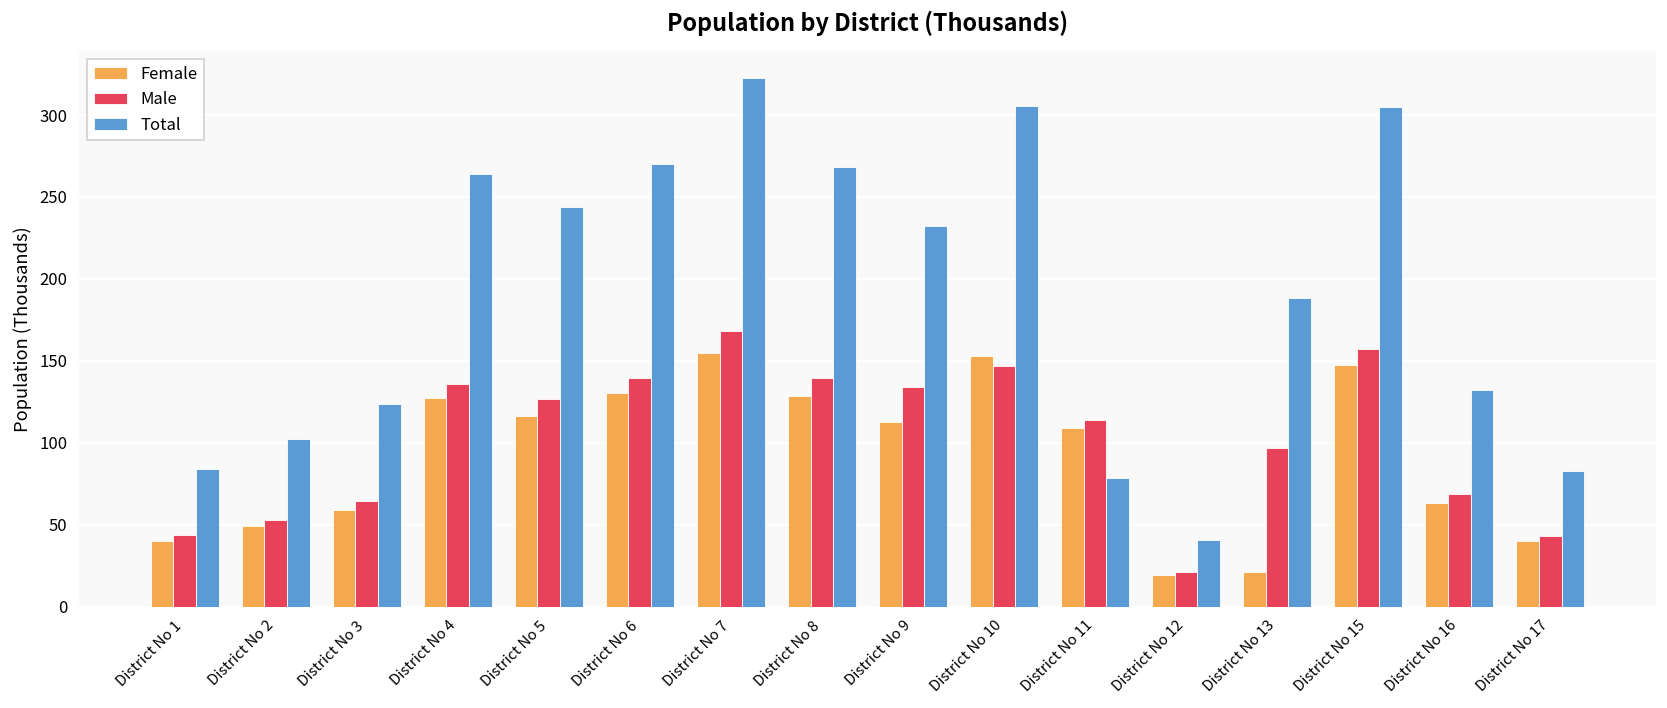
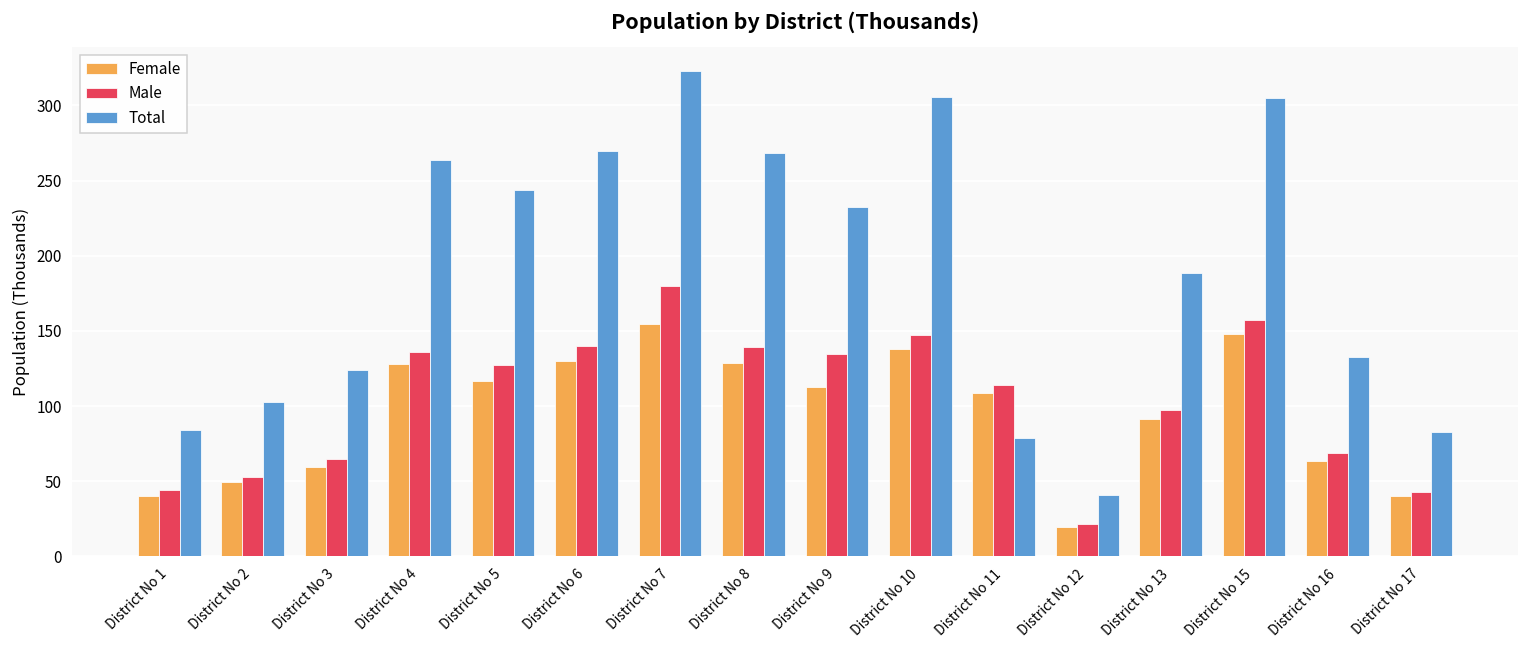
  {
    "Female": {
      "District No 1": 40,
      "District No 2": 49,
      "District No 3": 59,
      "District No 4": 128,
      "District No 5": 117,
      "District No 6": 130,
      "District No 7": 155,
      "District No 8": 129,
      "District No 9": 113,
-     "District No 10": 153,
+     "District No 10": 138,
      "District No 11": 109,
      "District No 12": 20,
-     "District No 13": 21,
+     "District No 13": 91,
      "District No 15": 148,
      "District No 16": 64,
      "District No 17": 40
    },
    "Male": {
      "District No 1": 44,
      "District No 2": 53,
      "District No 3": 65,
      "District No 4": 136,
      "District No 5": 127,
      "District No 6": 140,
-     "District No 7": 168,
+     "District No 7": 180,
      "District No 8": 139,
      "District No 9": 134,
      "District No 10": 147,
      "District No 11": 114,
      "District No 12": 22,
      "District No 13": 97,
      "District No 15": 157,
      "District No 16": 69,
      "District No 17": 43
    },
    "Total": {
      "District No 1": 84,
      "District No 2": 102,
      "District No 3": 124,
      "District No 4": 264,
      "District No 5": 244,
      "District No 6": 270,
      "District No 7": 323,
      "District No 8": 268,
      "District No 9": 232,
      "District No 10": 305,
      "District No 11": 78,
      "District No 12": 41,
      "District No 13": 188,
      "District No 15": 305,
      "District No 16": 132,
      "District No 17": 83
    }
  }
